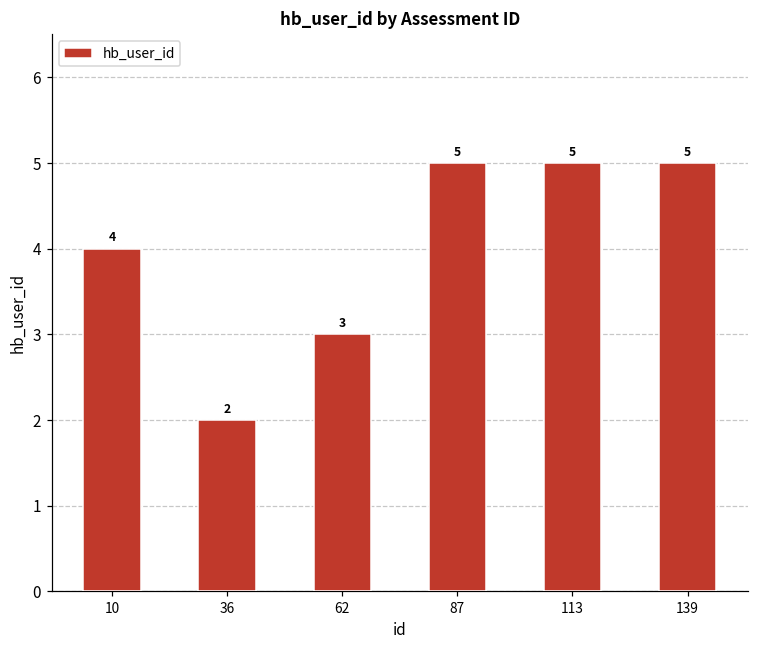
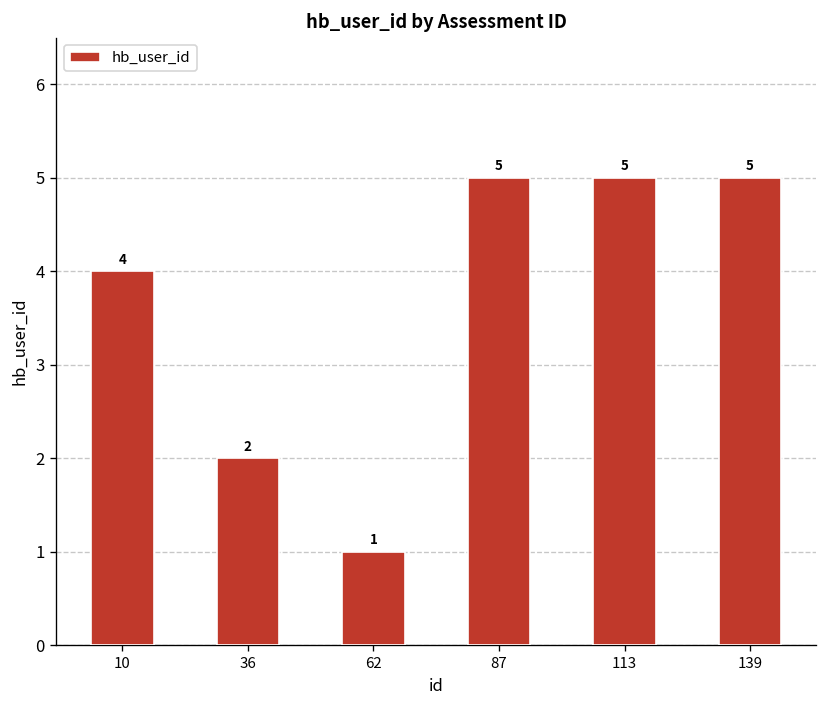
  {
    "10": 4,
    "36": 2,
-   "62": 3,
+   "62": 1,
    "87": 5,
    "113": 5,
    "139": 5
  }
